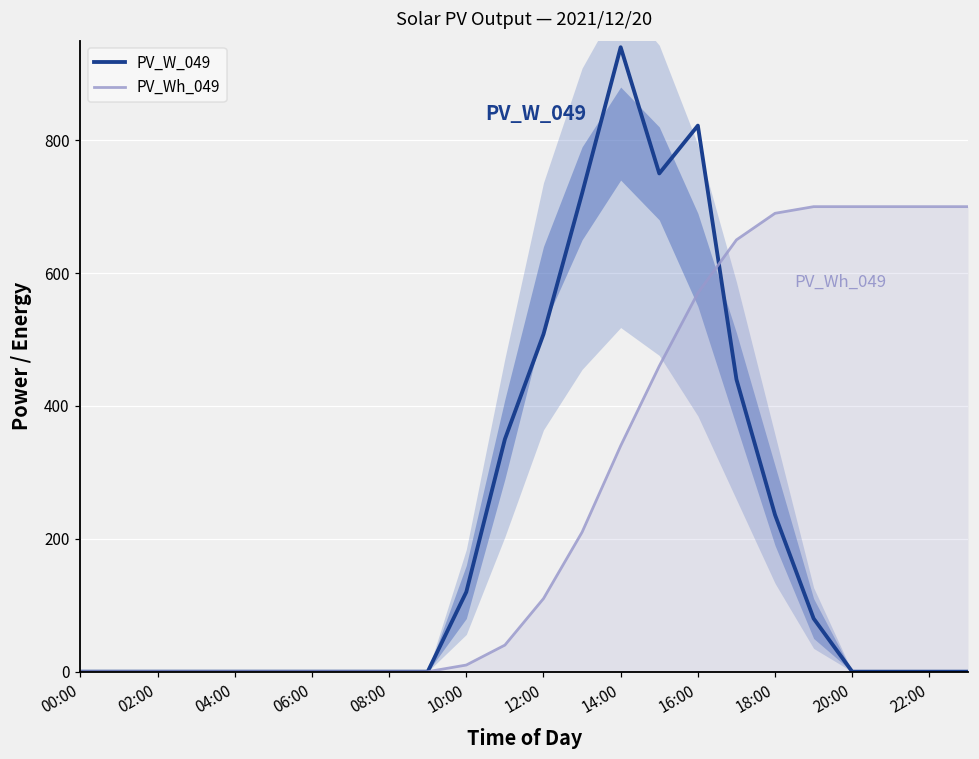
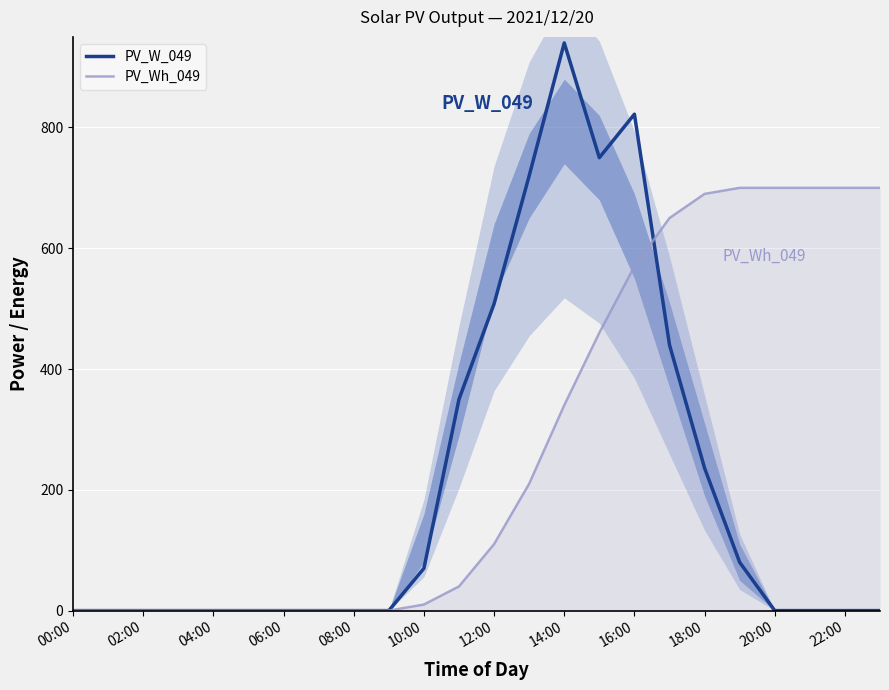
  {
    "PV_W_049": {
-     "10:00": 120,
+     "10:00": 70,
      "12:00": 510,
      "14:00": 940,
      "16:00": 820,
      "18:00": 240
    }
  }
